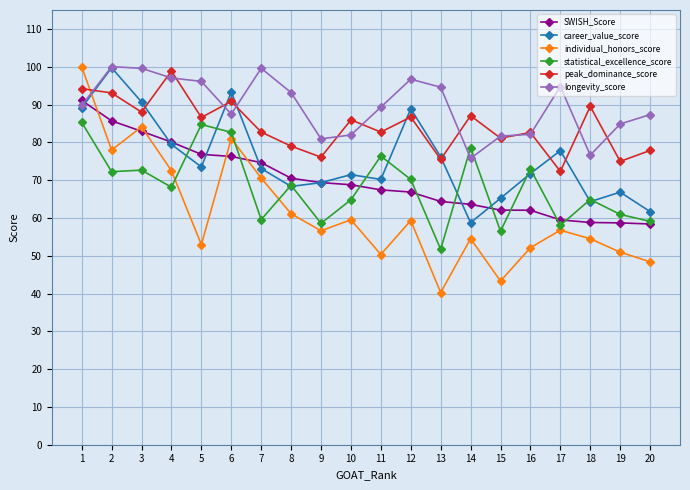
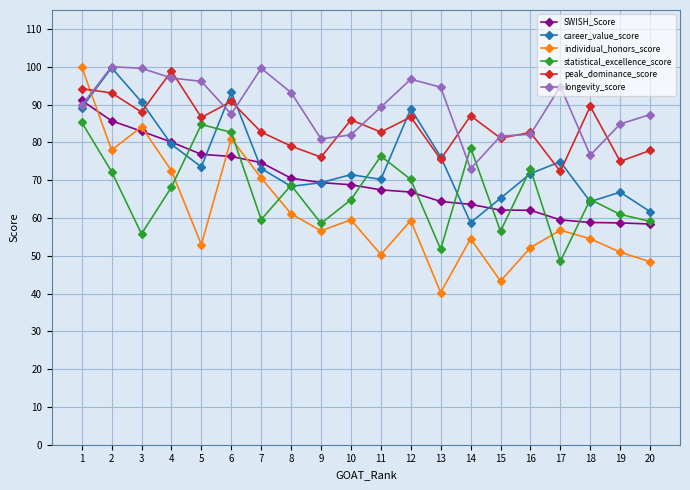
  {
    "SWISH_Score": {
      "1": 91,
      "2": 86,
      "3": 83,
      "5": 77,
      "6": 76,
      "7": 75,
      "8": 71,
      "10": 69,
      "11": 67,
      "12": 67,
      "13": 64,
      "14": 64,
      "15": 62,
      "16": 62,
      "17": 59,
      "18": 59,
      "19": 59,
      "20": 58
    },
    "career_value_score": {
      "3": 91,
      "5": 73,
      "6": 93,
      "7": 73,
      "10": 71,
      "11": 70,
      "12": 89,
      "13": 76,
      "14": 59,
      "15": 65,
      "16": 72,
-     "17": 78,
+     "17": 75,
      "19": 67,
      "20": 62
    },
    "individual_honors_score": {
      "1": 100,
      "2": 78,
      "3": 84,
      "4": 73,
      "5": 53,
      "6": 81,
      "7": 71,
      "8": 61,
      "9": 57,
      "10": 60,
      "11": 50,
      "12": 59,
      "13": 40,
      "14": 55,
      "15": 43,
      "16": 52,
      "17": 57,
      "18": 54,
      "19": 51,
      "20": 48
    },
    "statistical_excellence_score": {
      "1": 85,
      "2": 72,
-     "3": 73,
+     "3": 56,
      "4": 68,
      "5": 85,
      "6": 83,
      "7": 60,
      "9": 59,
      "10": 65,
      "11": 76,
      "12": 70,
      "13": 52,
      "14": 79,
      "15": 56,
      "16": 73,
-     "17": 58,
+     "17": 49,
      "19": 61,
      "20": 59
    },
    "peak_dominance_score": {
      "1": 94,
      "2": 93,
      "3": 88,
      "4": 99,
      "5": 87,
      "6": 91,
      "7": 83,
      "8": 79,
      "9": 76,
      "10": 86,
      "11": 83,
      "12": 87,
      "13": 75,
      "14": 87,
      "17": 72,
      "18": 90,
      "19": 75,
      "20": 78
    },
    "longevity_score": {
      "3": 100,
      "4": 97,
      "5": 96,
      "6": 87,
      "7": 100,
      "8": 93,
      "9": 81,
      "10": 82,
      "11": 89,
      "12": 97,
      "13": 95,
-     "14": 76,
+     "14": 73,
      "18": 77,
      "19": 85,
      "20": 87
    }
  }
